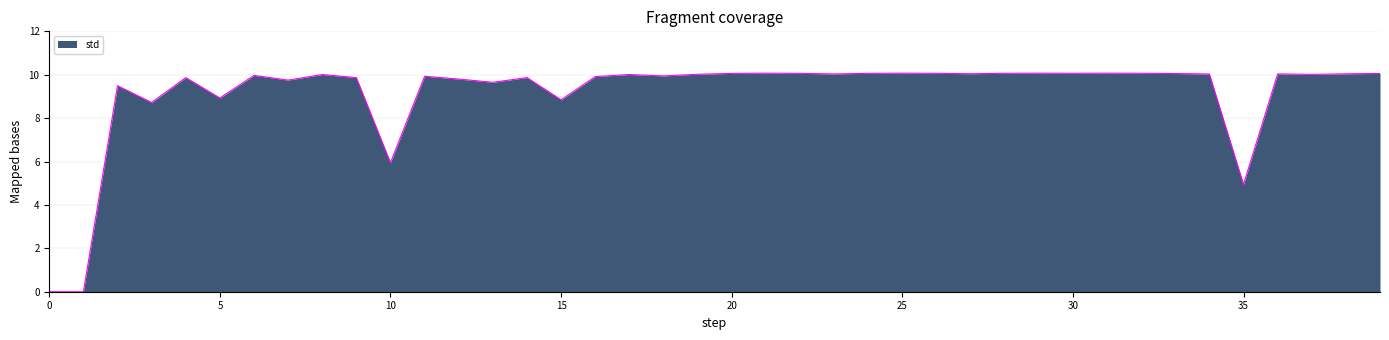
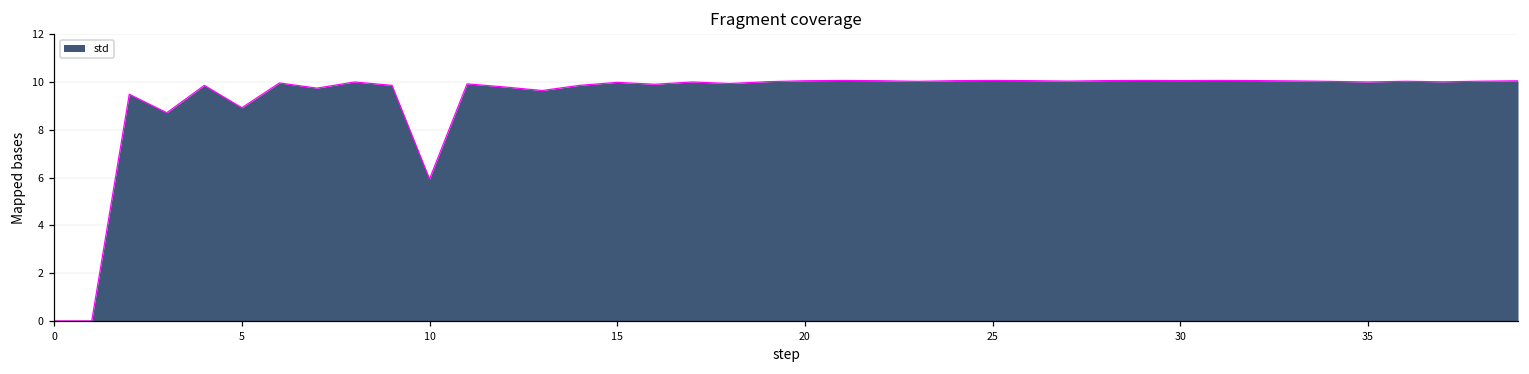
  {
    "0": 0.0,
    "5": 8.9,
    "10": 5.9,
-   "15": 8.8,
+   "15": 10.0,
    "20": 10.1,
    "25": 10.1,
    "30": 10.1,
-   "35": 4.9
+   "35": 10.0
  }
